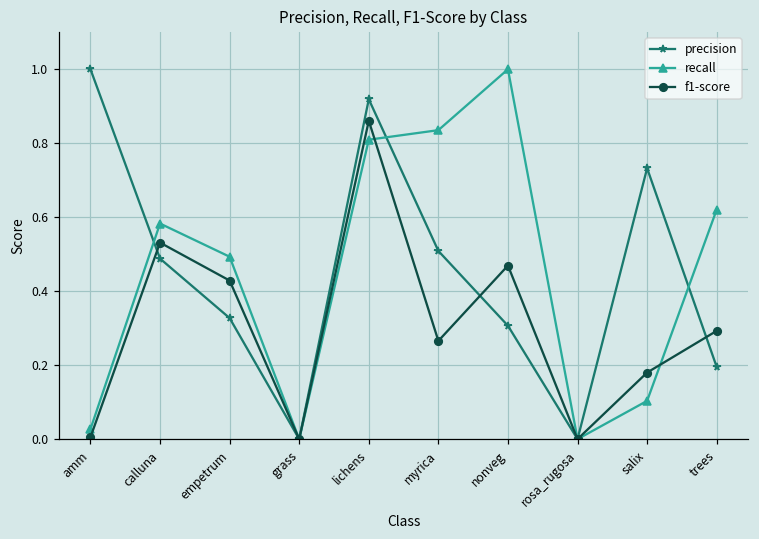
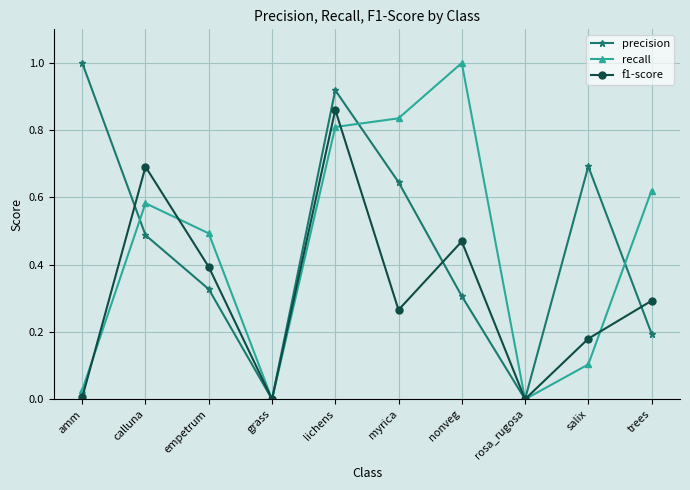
  {
    "precision": {
      "amm": 1.00,
      "calluna": 0.49,
      "empetrum": 0.33,
      "lichens": 0.92,
-     "myrica": 0.51,
+     "myrica": 0.65,
      "nonveg": 0.31,
-     "salix": 0.73,
+     "salix": 0.69,
      "trees": 0.20
    },
    "recall": {
      "amm": 0.03,
      "calluna": 0.58,
      "empetrum": 0.49,
      "lichens": 0.81,
      "myrica": 0.84,
      "nonveg": 1.00,
      "salix": 0.10,
      "trees": 0.62
    },
    "f1-score": {
      "amm": 0.01,
-     "calluna": 0.53,
-     "empetrum": 0.43,
+     "calluna": 0.69,
+     "empetrum": 0.39,
      "lichens": 0.86,
      "myrica": 0.27,
      "nonveg": 0.47,
      "salix": 0.18,
      "trees": 0.29
    }
  }
